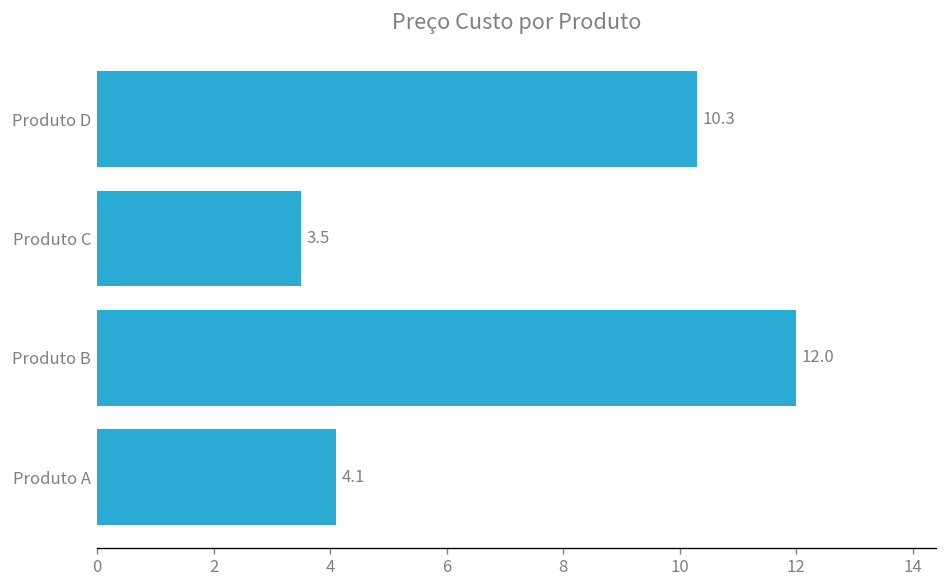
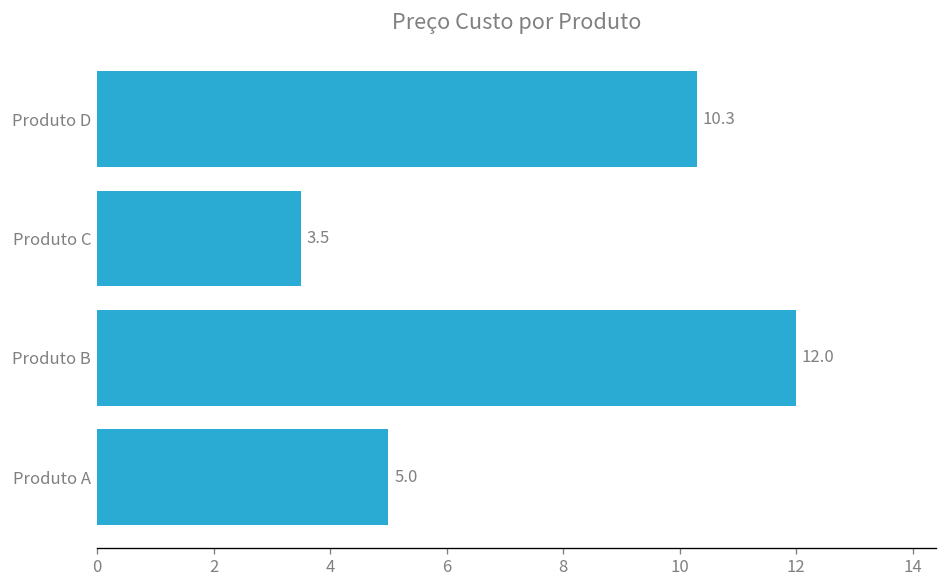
  {
    "Produto D": 10.3,
    "Produto C": 3.5,
    "Produto B": 12.0,
-   "Produto A": 4.1
+   "Produto A": 5.0
  }
